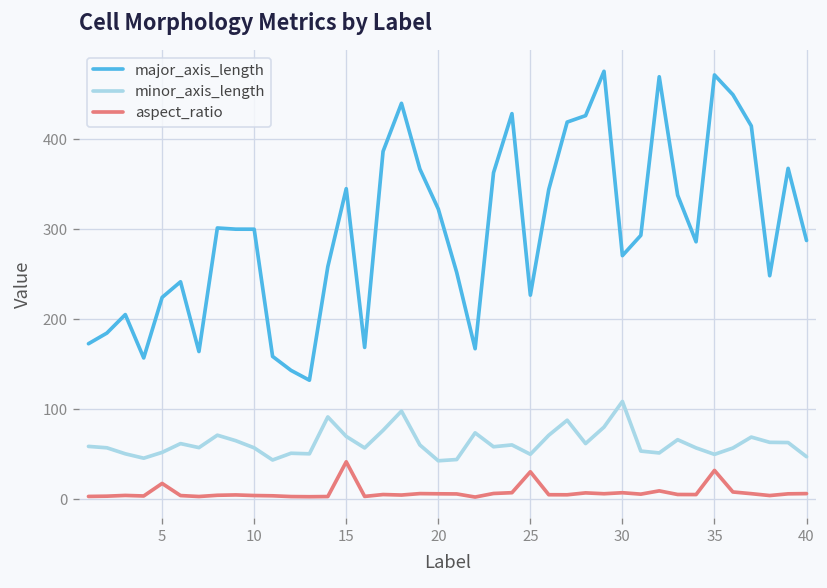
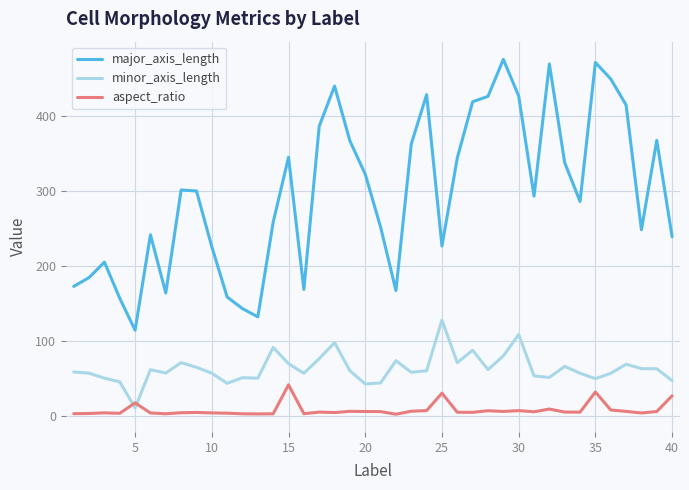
  {
    "major_axis_length": {
-     "5": 220,
-     "10": 300,
+     "5": 110,
+     "10": 230,
      "15": 350,
      "20": 320,
      "25": 230,
-     "30": 270,
+     "30": 430,
      "35": 470,
-     "40": 290
+     "40": 240
    },
    "minor_axis_length": {
-     "5": 50,
+     "5": 10,
      "10": 60,
      "15": 70,
      "20": 40,
-     "25": 50,
+     "25": 130,
      "30": 110,
      "35": 50,
      "40": 50
    },
    "aspect_ratio": {
      "5": 20,
      "10": 0,
      "15": 40,
      "20": 10,
      "25": 30,
      "30": 10,
      "35": 30,
-     "40": 10
+     "40": 30
    }
  }
